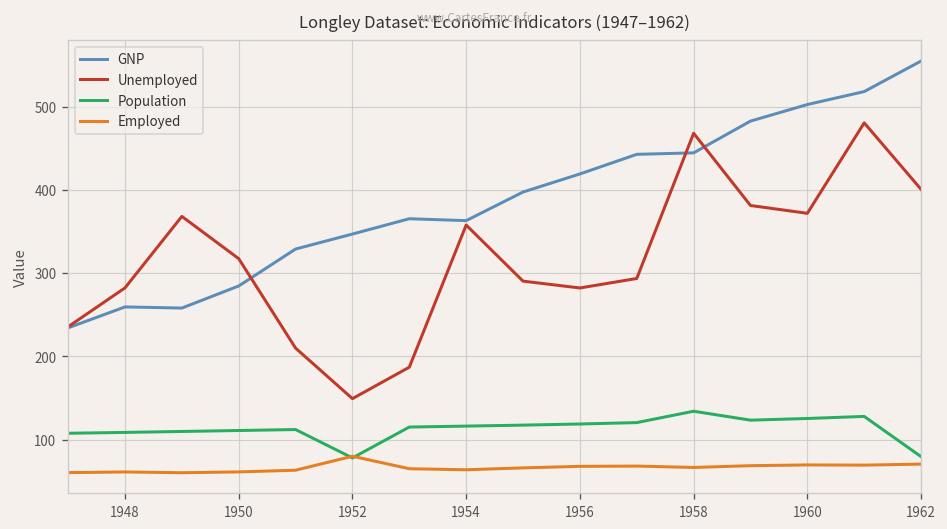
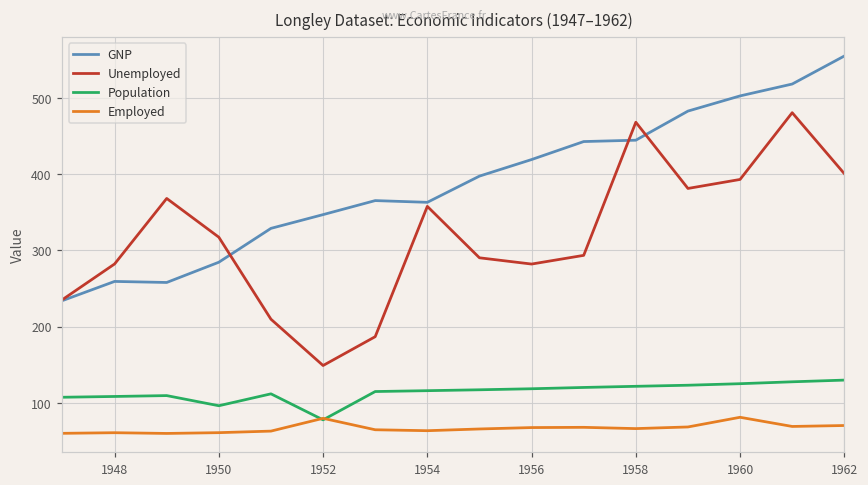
  {
    "GNP": {
      "1948": 260,
      "1950": 280,
      "1952": 350,
      "1954": 360,
      "1956": 420,
      "1958": 440,
      "1960": 500,
      "1962": 550
    },
    "Unemployed": {
      "1948": 280,
      "1950": 320,
      "1952": 150,
      "1954": 360,
      "1956": 280,
      "1958": 470,
-     "1960": 370,
+     "1960": 390,
      "1962": 400
    },
    "Population": {
      "1948": 110,
-     "1950": 110,
+     "1950": 100,
      "1954": 120,
      "1956": 120,
-     "1958": 130,
+     "1958": 120,
      "1960": 130,
-     "1962": 80
+     "1962": 130
    },
    "Employed": {
      "1948": 60,
      "1950": 60,
      "1954": 60,
      "1956": 70,
      "1958": 70,
-     "1960": 70,
+     "1960": 80,
      "1962": 70
    }
  }
